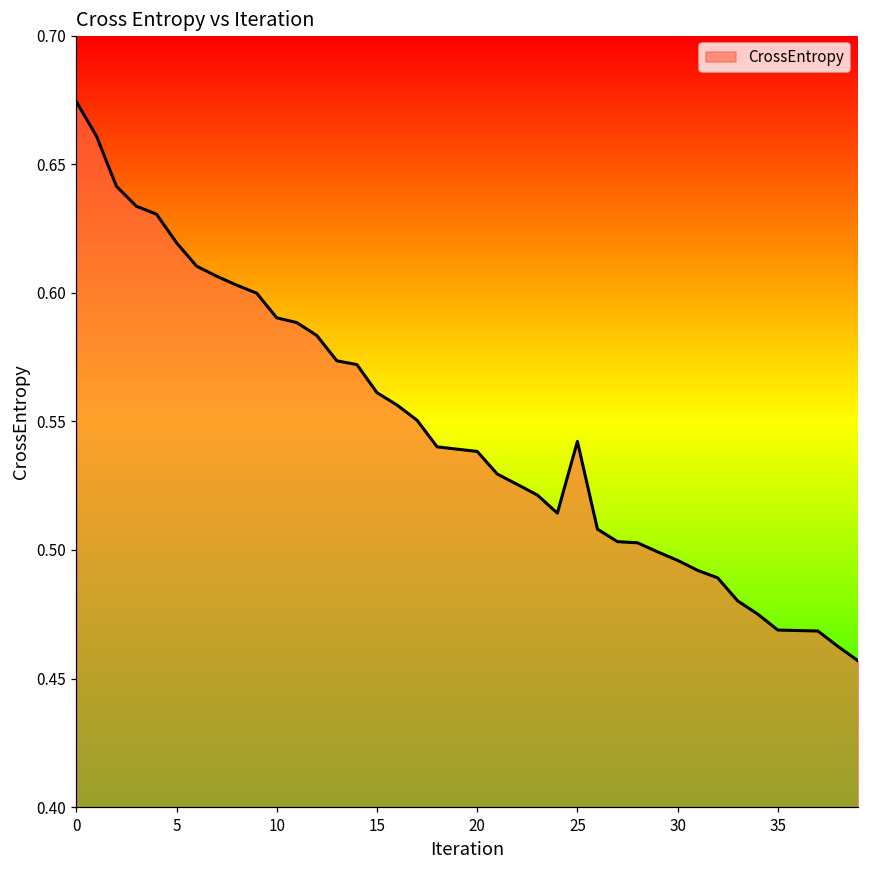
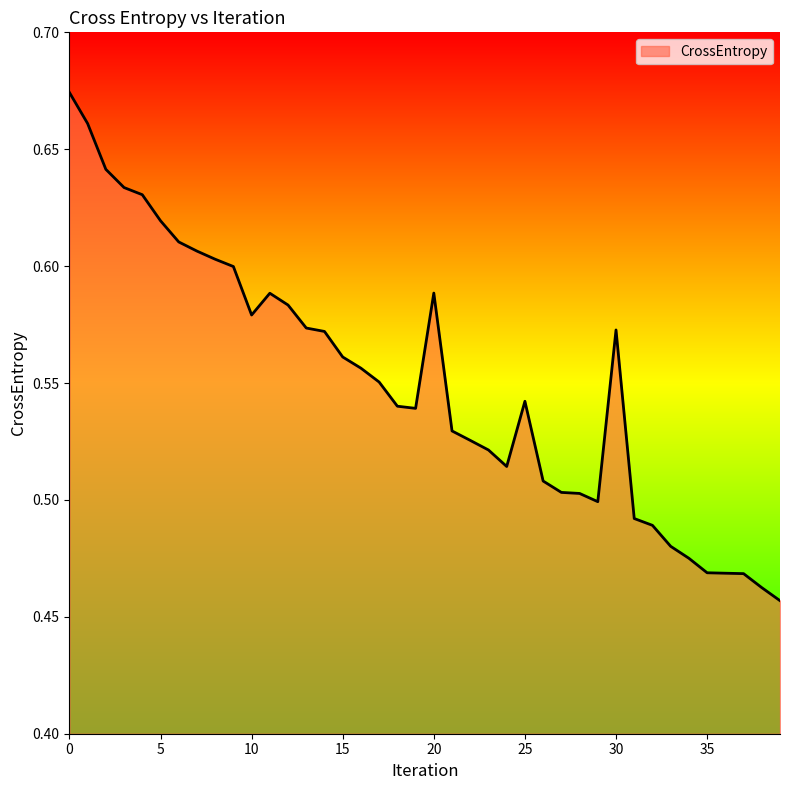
  {
    "0": 0.674,
    "5": 0.619,
-   "10": 0.590,
+   "10": 0.579,
    "15": 0.561,
-   "20": 0.538,
+   "20": 0.588,
    "25": 0.542,
-   "30": 0.496,
+   "30": 0.573,
    "35": 0.469
  }
